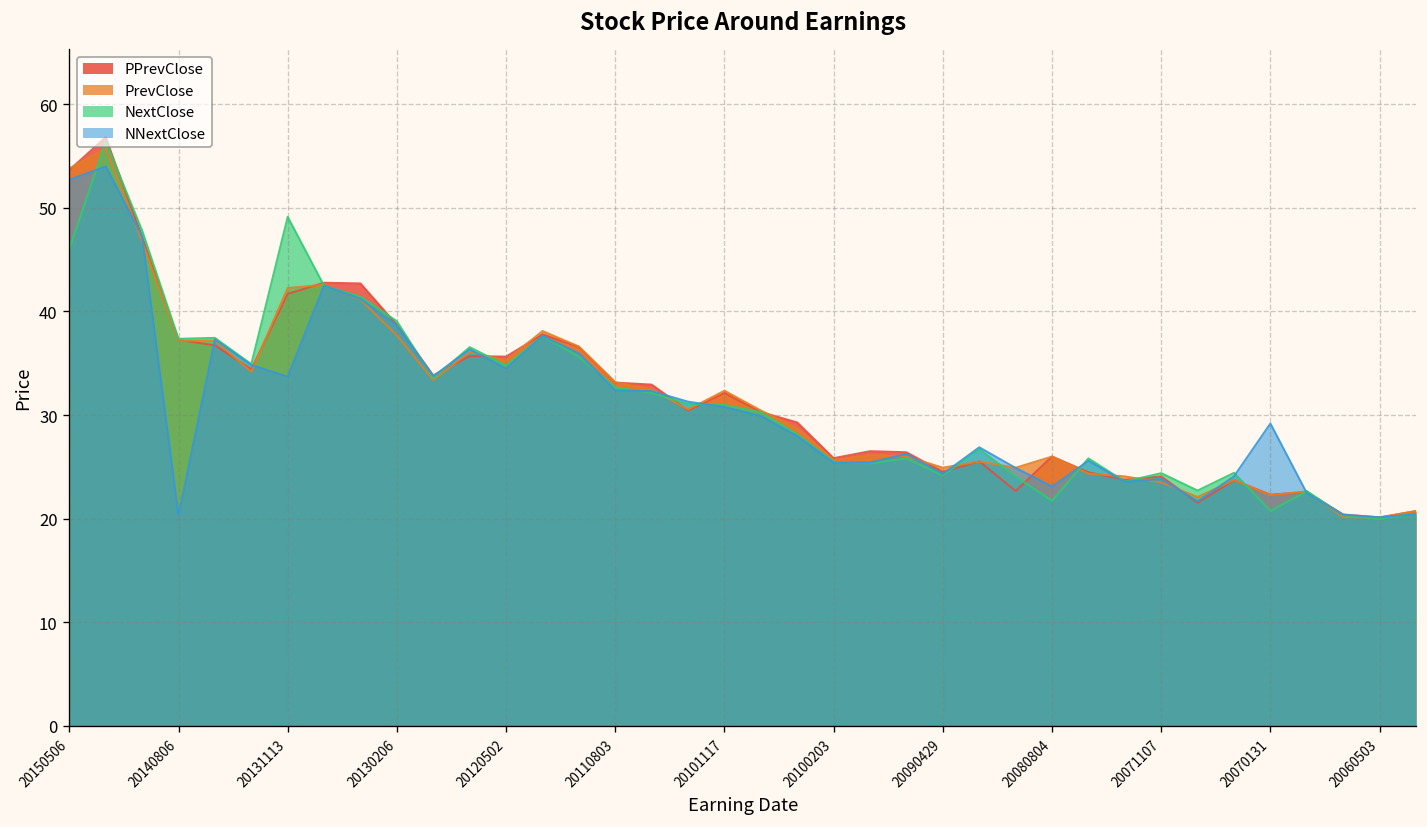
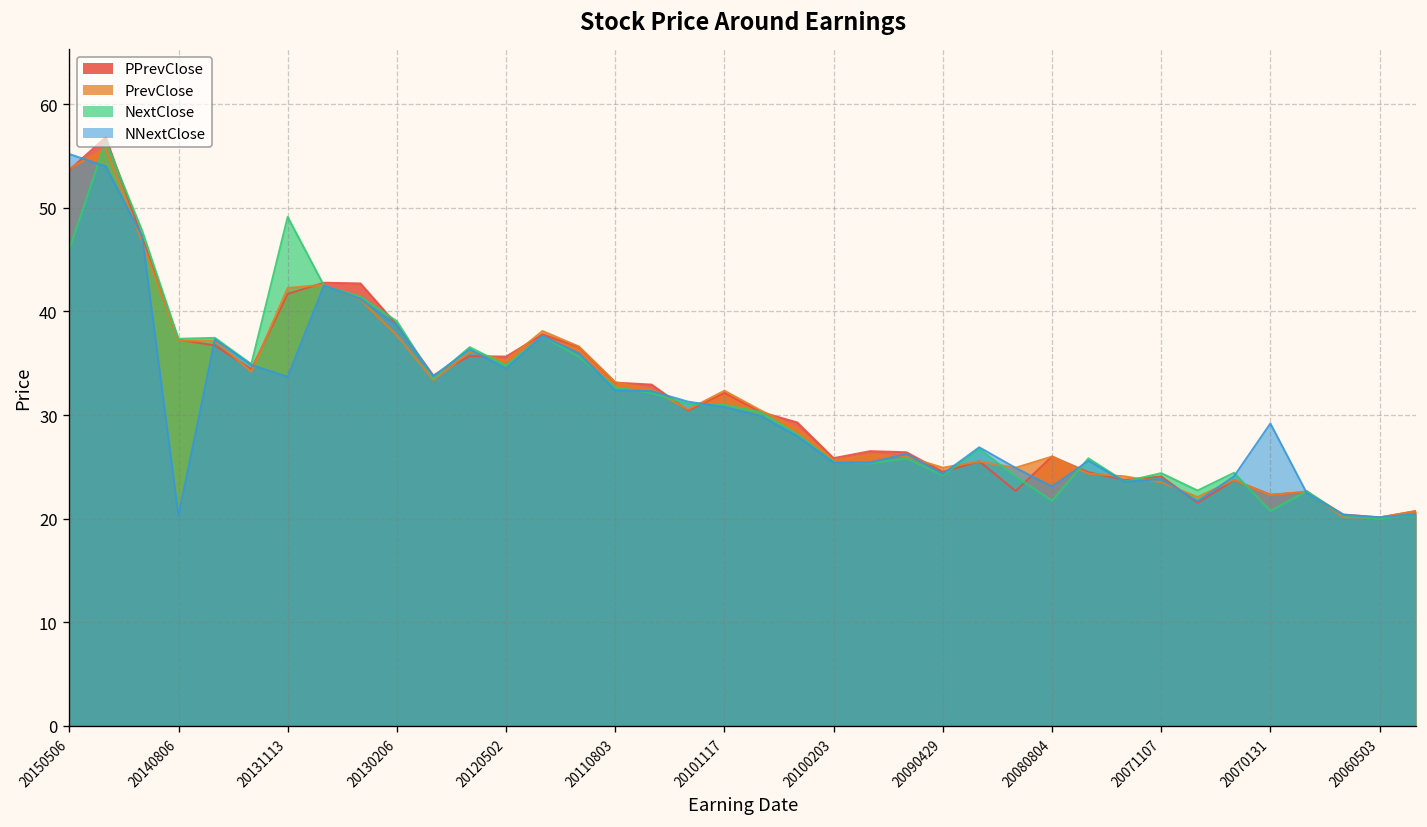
  {
    "NextClose": {
      "20150506": 46,
      "20131113": 49,
      "20130206": 39,
      "20120502": 35,
      "20080804": 22,
      "20071107": 24,
      "20070131": 21
    },
    "NNextClose": {
-     "20150506": 53,
+     "20150506": 55,
      "20140806": 20,
      "20131113": 34,
      "20120502": 34,
      "20080804": 23,
      "20070131": 29
    }
  }
